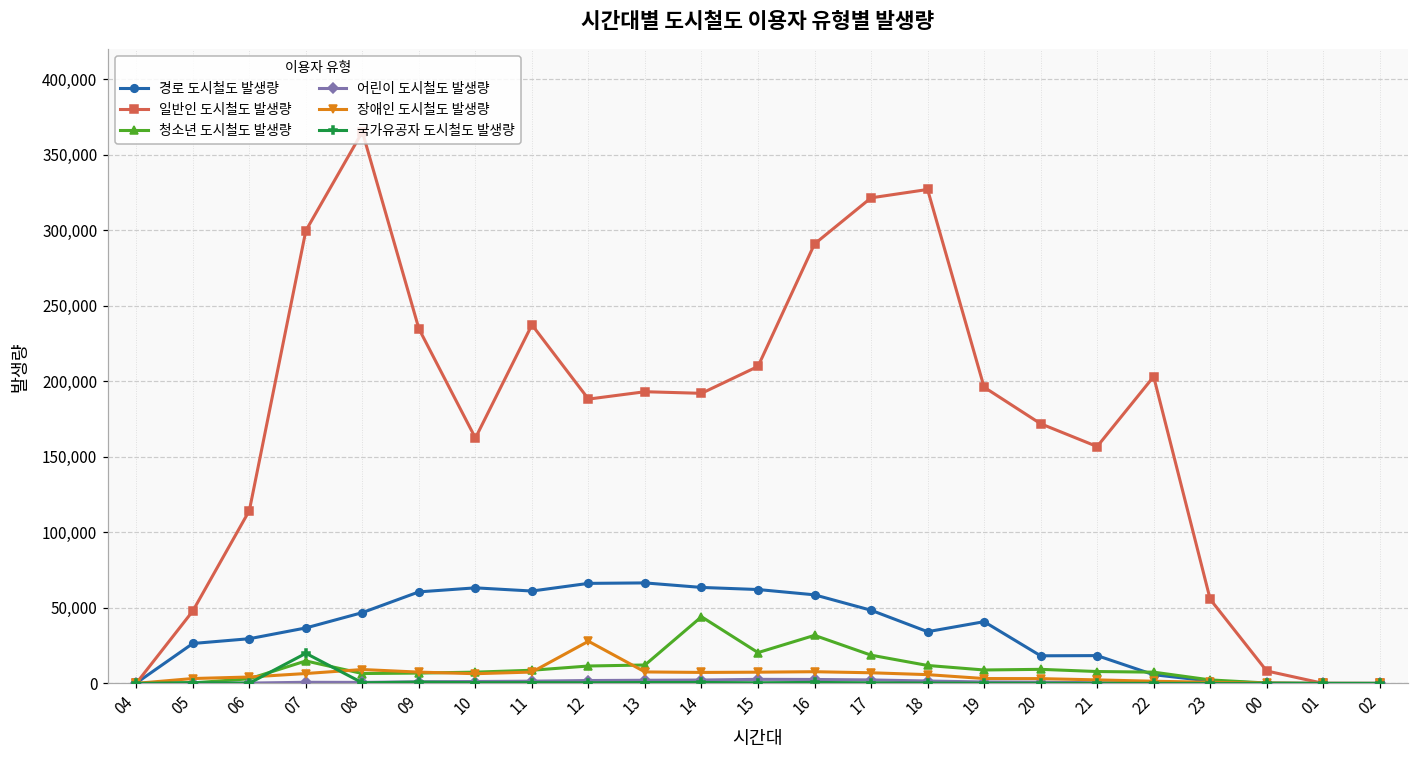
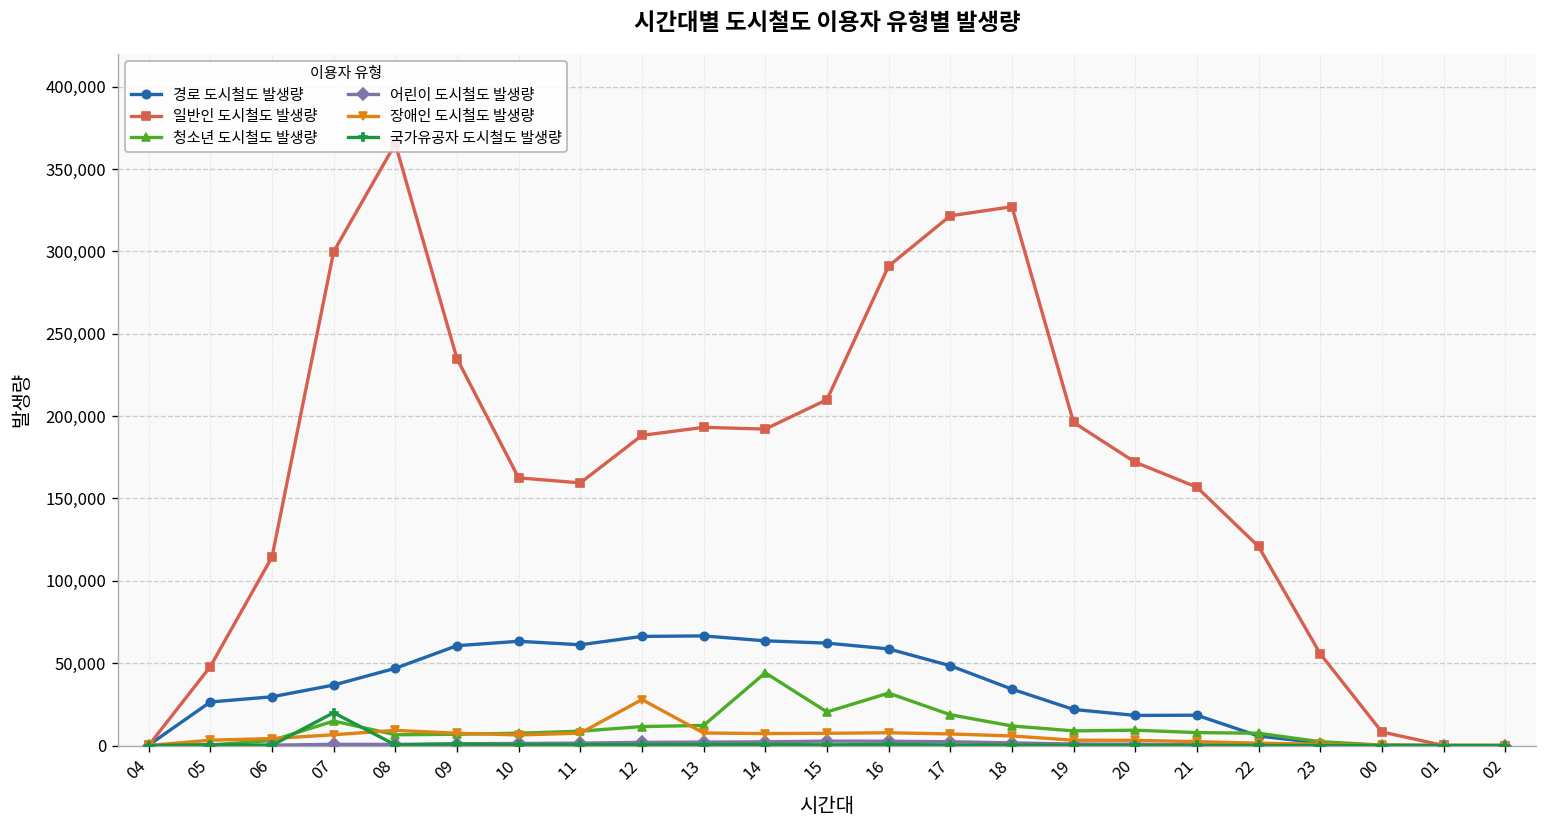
  {
    "경로 도시철도 발생량": {
      "05": "26,000",
      "06": "30,000",
      "07": "37,000",
      "08": "47,000",
      "09": "61,000",
      "10": "63,000",
      "11": "61,000",
      "12": "66,000",
      "13": "67,000",
      "14": "64,000",
      "15": "62,000",
      "16": "59,000",
      "17": "48,000",
      "18": "34,000",
-     "19": "41,000",
+     "19": "22,000",
      "20": "18,000",
      "21": "18,000"
    },
    "일반인 도시철도 발생량": {
      "05": "48,000",
      "06": "114,000",
      "07": "300,000",
      "09": "235,000",
      "10": "163,000",
-     "11": "237,000",
+     "11": "159,000",
      "12": "188,000",
      "13": "193,000",
      "14": "192,000",
      "15": "210,000",
      "16": "291,000",
      "17": "322,000",
      "18": "327,000",
      "19": "196,000",
      "20": "172,000",
      "21": "157,000",
-     "22": "203,000",
+     "22": "121,000",
      "23": "56,000",
      "00": "8,000"
    },
    "청소년 도시철도 발생량": {
      "07": "15,000",
      "08": "7,000",
      "12": "12,000",
      "13": "12,000",
      "14": "44,000",
      "15": "20,000",
      "16": "32,000",
      "17": "19,000",
      "18": "12,000",
      "19": "9,000",
      "20": "9,000",
      "21": "8,000"
    },
    "어린이 도시철도 발생량": {
      "07": "1,000",
      "15": "3,000",
      "16": "3,000",
      "17": "2,000"
    },
    "장애인 도시철도 발생량": {
      "05": "3,000",
      "07": "7,000",
      "08": "9,000",
      "12": "28,000",
      "13": "8,000",
      "14": "7,000",
      "15": "7,000",
      "16": "8,000",
      "17": "7,000",
      "18": "6,000",
      "19": "3,000",
      "20": "3,000",
      "21": "2,000"
    },
    "국가유공자 도시철도 발생량": {
      "07": "20,000",
      "15": "0",
      "16": "1,000",
      "17": "0"
    }
  }
